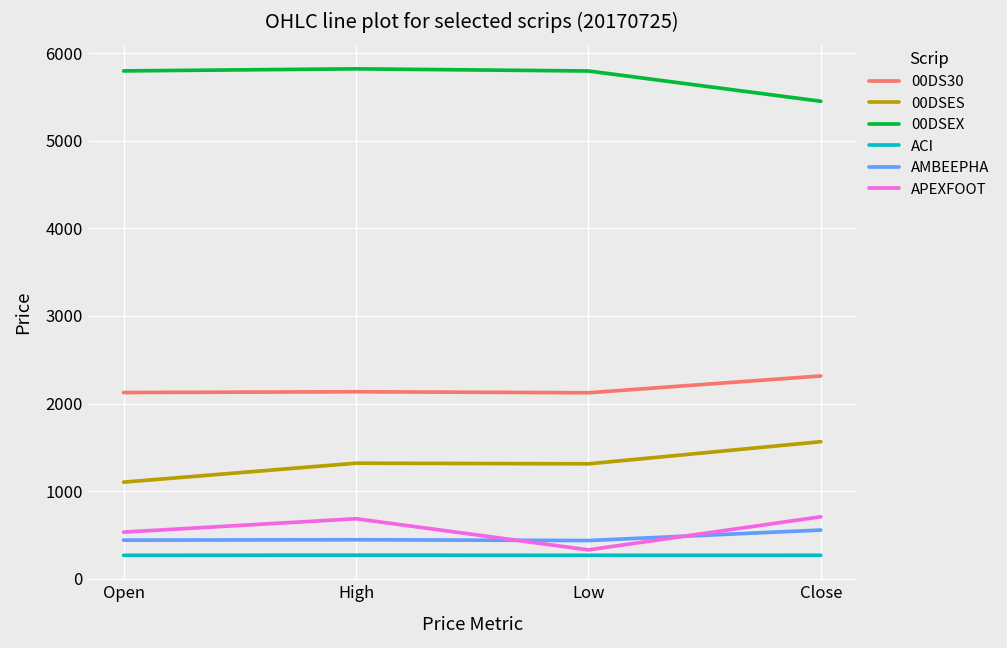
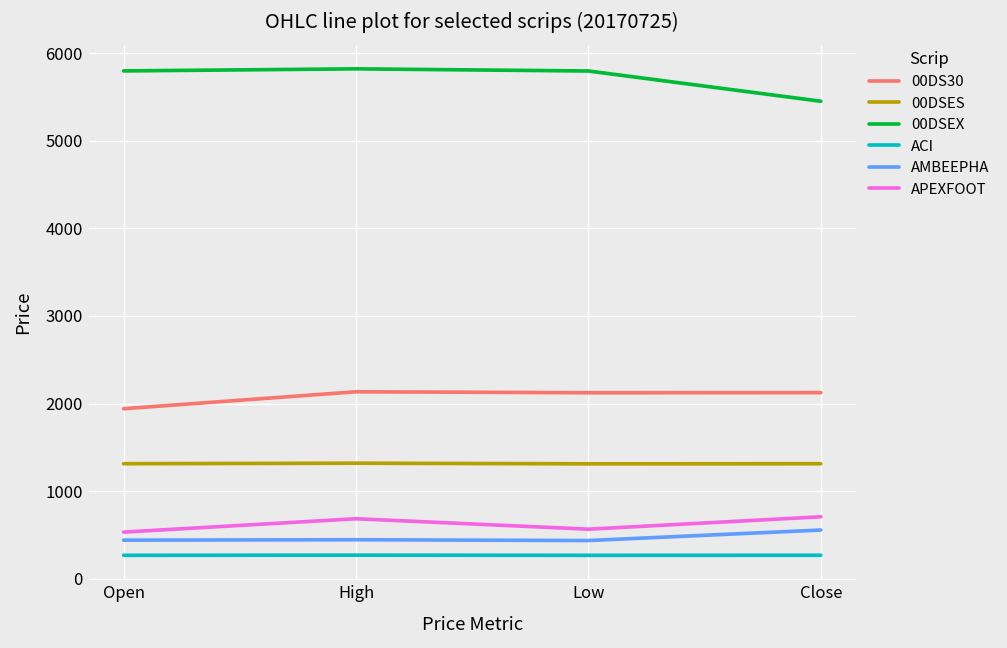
  {
    "00DS30": {
-     "Open": 2100,
+     "Open": 1900,
      "High": 2100,
      "Low": 2100,
-     "Close": 2300
+     "Close": 2100
    },
    "00DSES": {
-     "Open": 1100,
+     "Open": 1300,
      "High": 1300,
      "Low": 1300,
-     "Close": 1600
+     "Close": 1300
    },
    "00DSEX": {
      "Open": 5800,
      "High": 5800,
      "Low": 5800,
      "Close": 5500
    },
    "ACI": {
      "Open": 300,
      "High": 300,
      "Low": 300,
      "Close": 300
    },
    "AMBEEPHA": {
      "Open": 400,
      "High": 400,
      "Low": 400,
      "Close": 600
    },
    "APEXFOOT": {
      "Open": 500,
      "High": 700,
-     "Low": 300,
+     "Low": 600,
      "Close": 700
    }
  }
